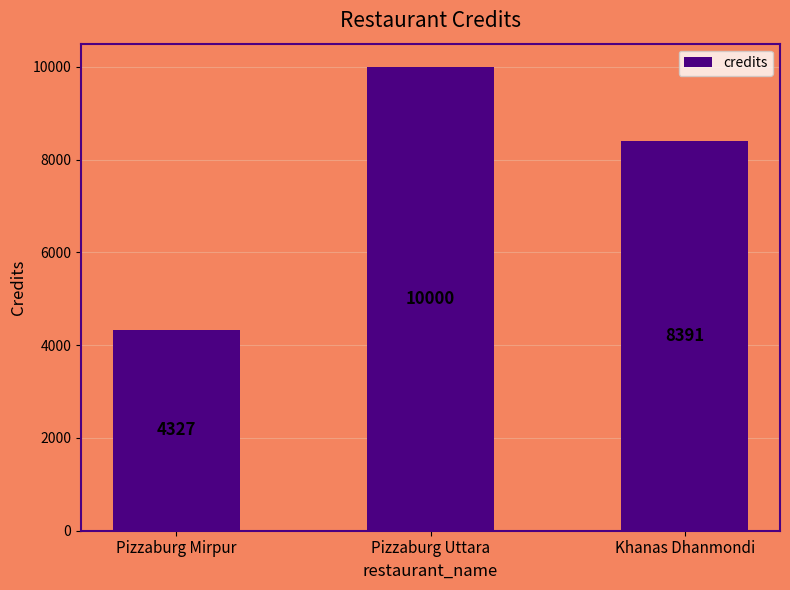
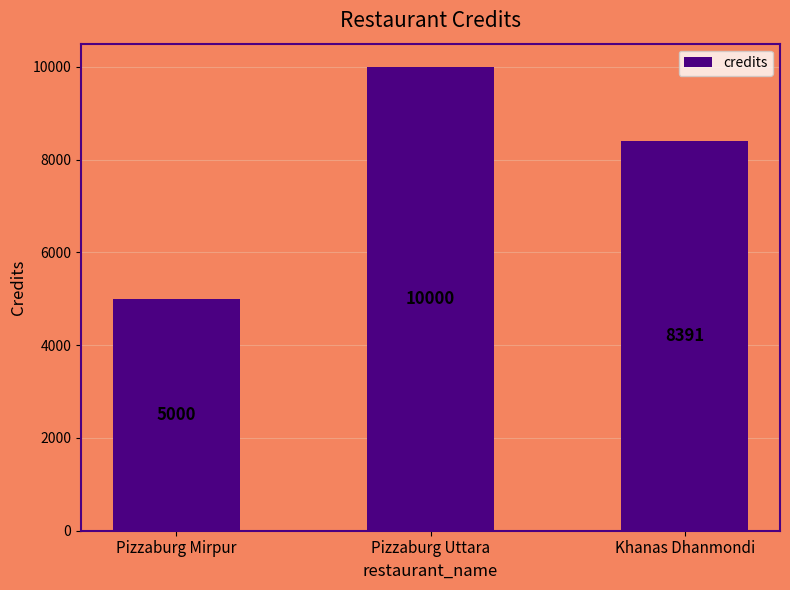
  {
-   "Pizzaburg Mirpur": 4327,
+   "Pizzaburg Mirpur": 5000,
    "Pizzaburg Uttara": 10000,
    "Khanas Dhanmondi": 8391
  }
